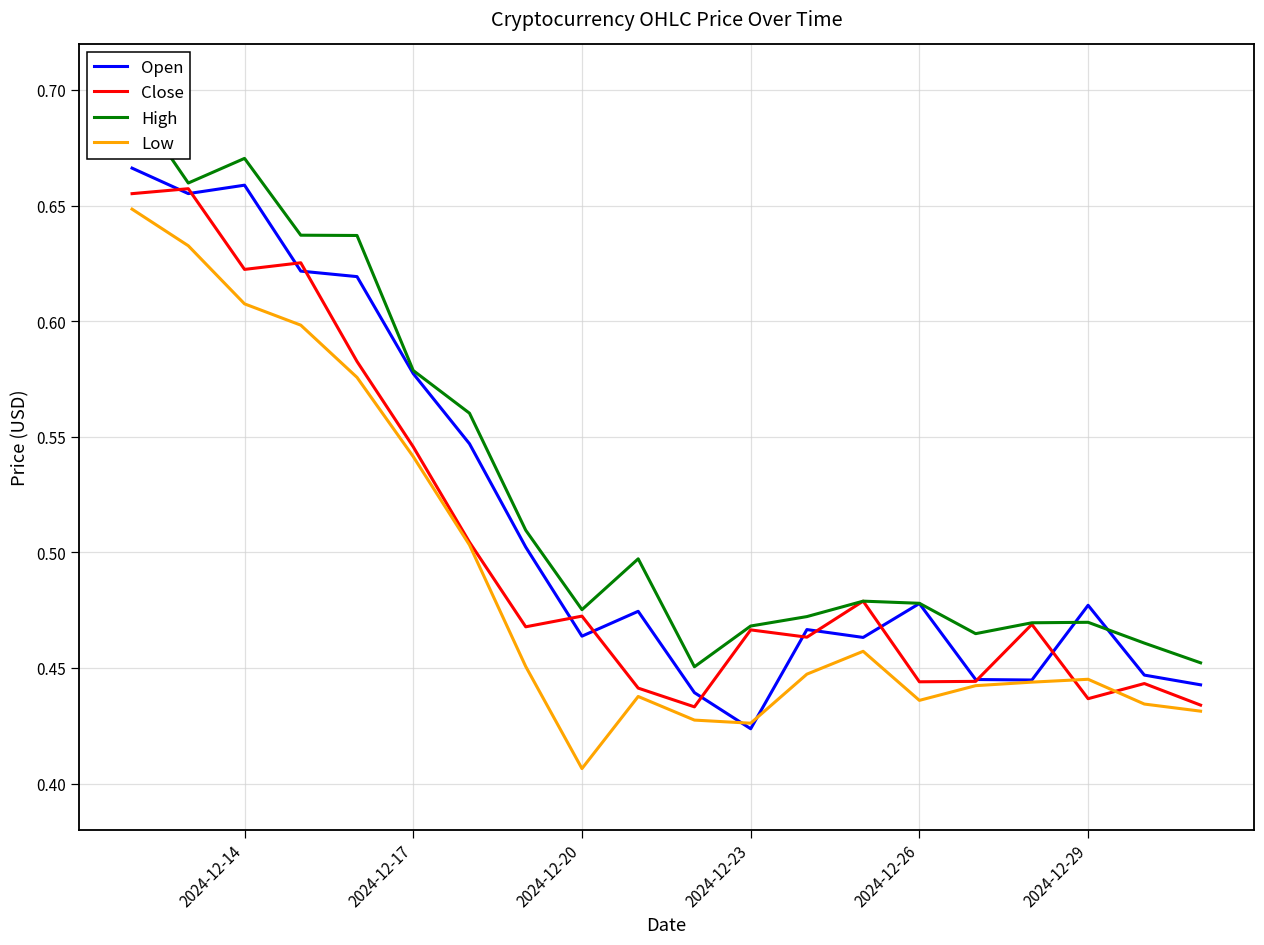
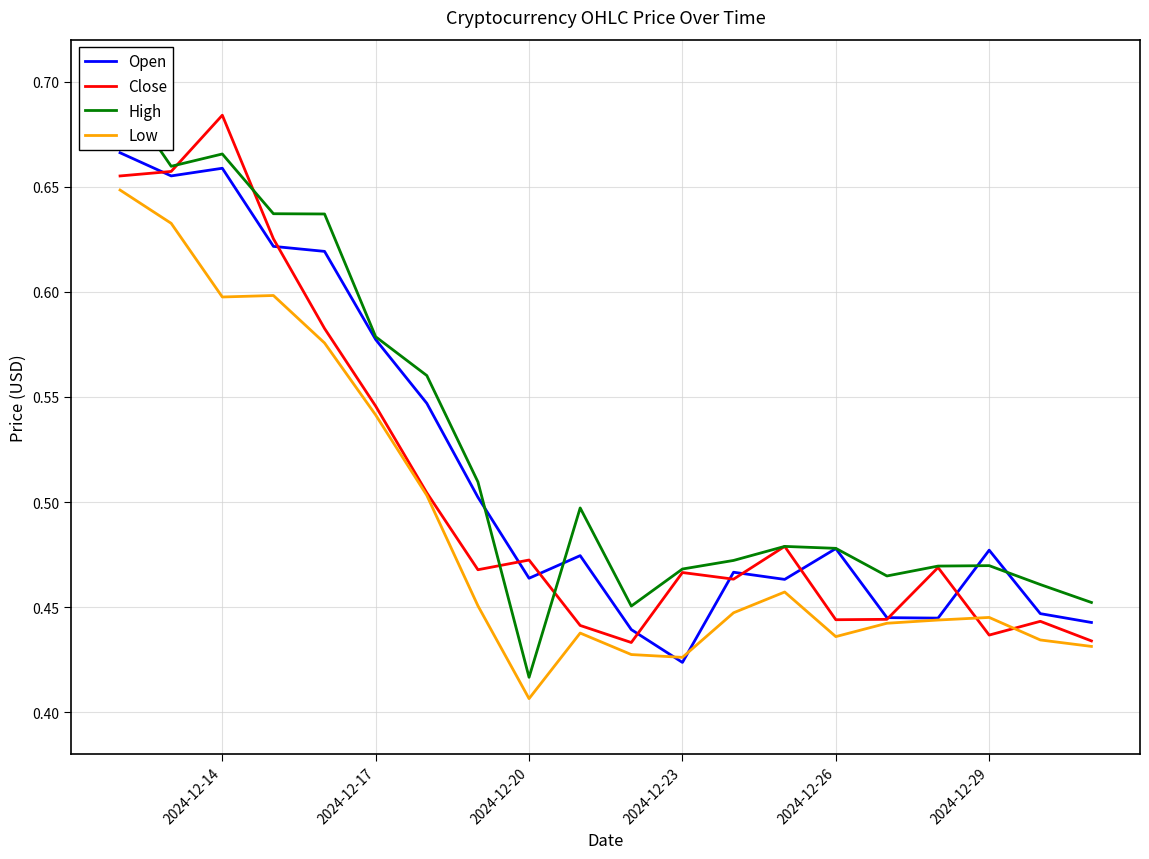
  {
    "Open": {
      "2024-12-14": 0.659,
      "2024-12-17": 0.577,
      "2024-12-20": 0.464,
      "2024-12-23": 0.424,
      "2024-12-29": 0.477
    },
    "Close": {
-     "2024-12-14": 0.622,
+     "2024-12-14": 0.684,
      "2024-12-17": 0.546,
      "2024-12-20": 0.472,
      "2024-12-23": 0.466,
      "2024-12-26": 0.444,
      "2024-12-29": 0.437
    },
    "High": {
-     "2024-12-14": 0.670,
+     "2024-12-14": 0.666,
      "2024-12-17": 0.579,
-     "2024-12-20": 0.475,
+     "2024-12-20": 0.417,
      "2024-12-23": 0.468,
      "2024-12-29": 0.470
    },
    "Low": {
-     "2024-12-14": 0.607,
+     "2024-12-14": 0.598,
      "2024-12-17": 0.541,
      "2024-12-20": 0.406,
      "2024-12-23": 0.426,
      "2024-12-26": 0.436,
      "2024-12-29": 0.445
    }
  }
